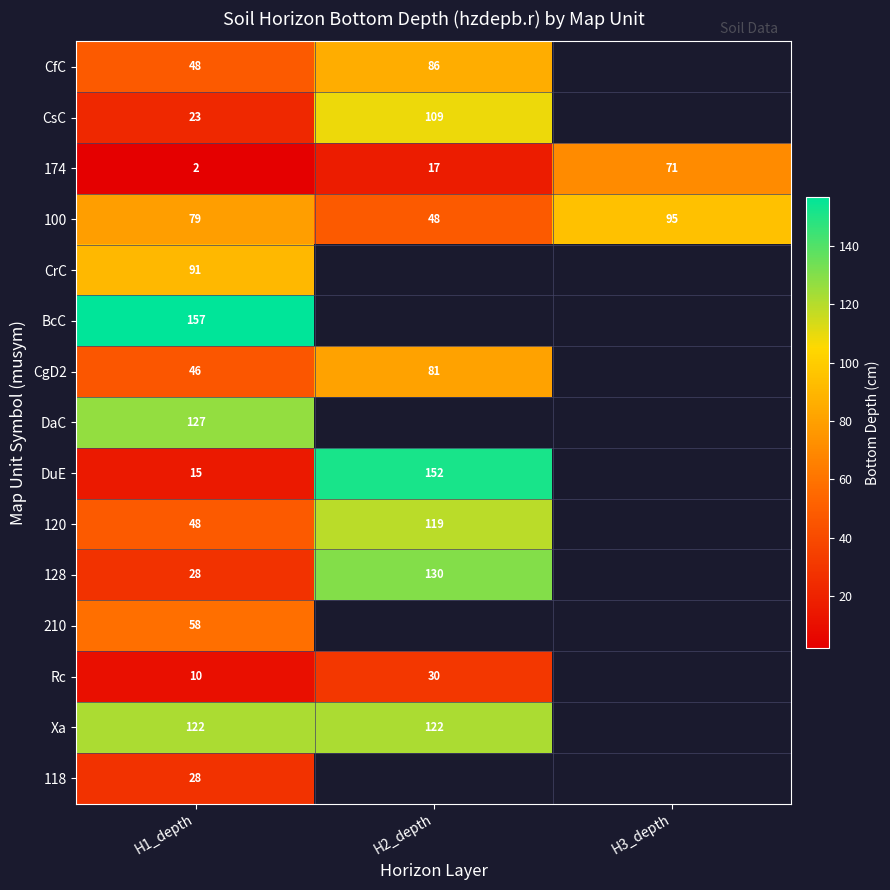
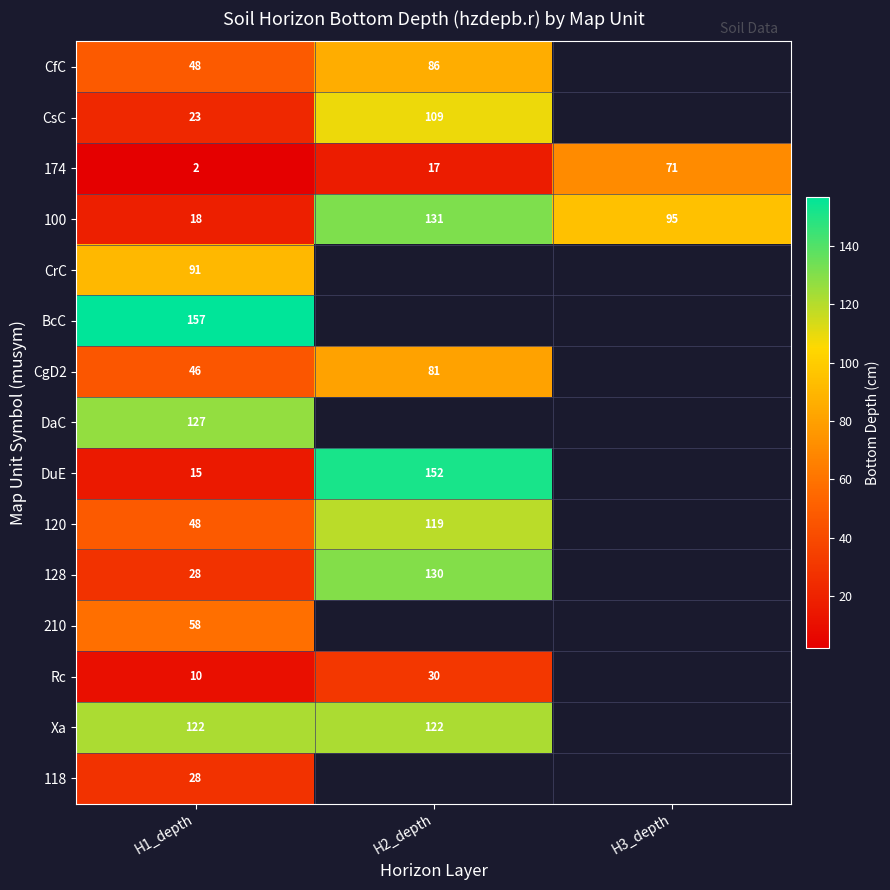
  {
    "100": {
-     "H1_depth": 79,
-     "H2_depth": 48
+     "H1_depth": 18,
+     "H2_depth": 131
    }
  }
